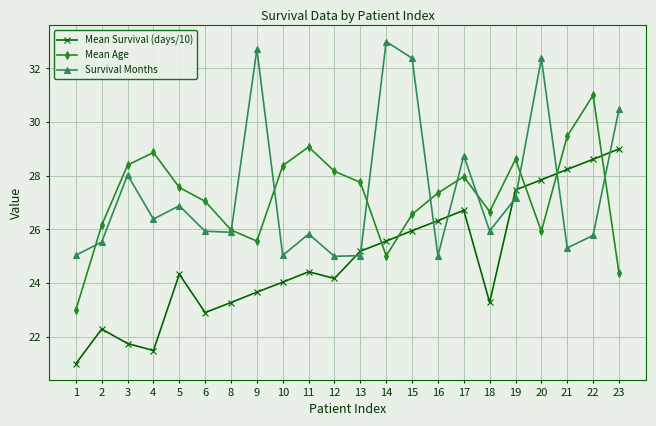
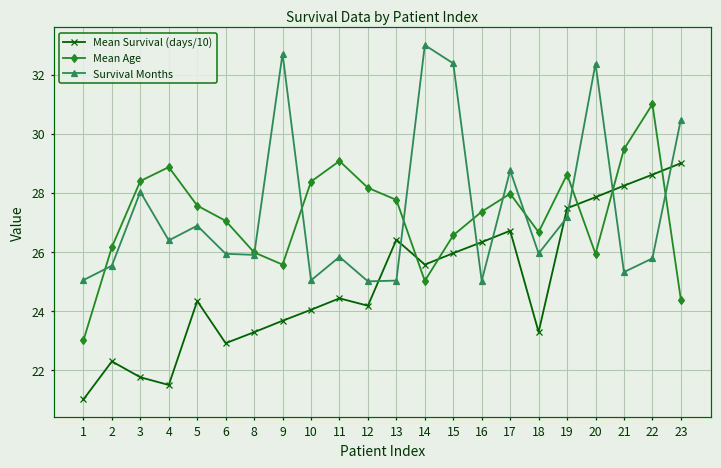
  {
    "Mean Survival (days/10)": {
      "1": 21.0,
      "2": 22.3,
      "3": 21.8,
      "4": 21.5,
      "5": 24.3,
      "6": 22.9,
      "8": 23.3,
      "9": 23.7,
      "10": 24.0,
      "11": 24.4,
      "12": 24.2,
-     "13": 25.2,
+     "13": 26.4,
      "14": 25.6,
      "15": 26.0,
      "16": 26.3,
      "17": 26.7,
      "18": 23.3,
      "19": 27.5,
      "20": 27.8,
      "21": 28.2,
      "22": 28.6,
      "23": 29.0
    }
  }
